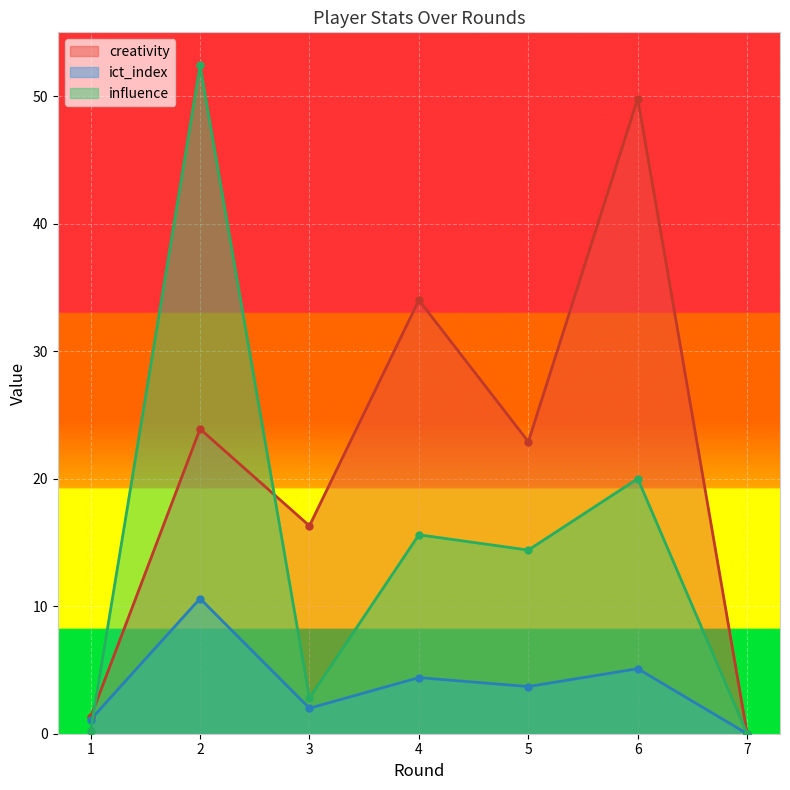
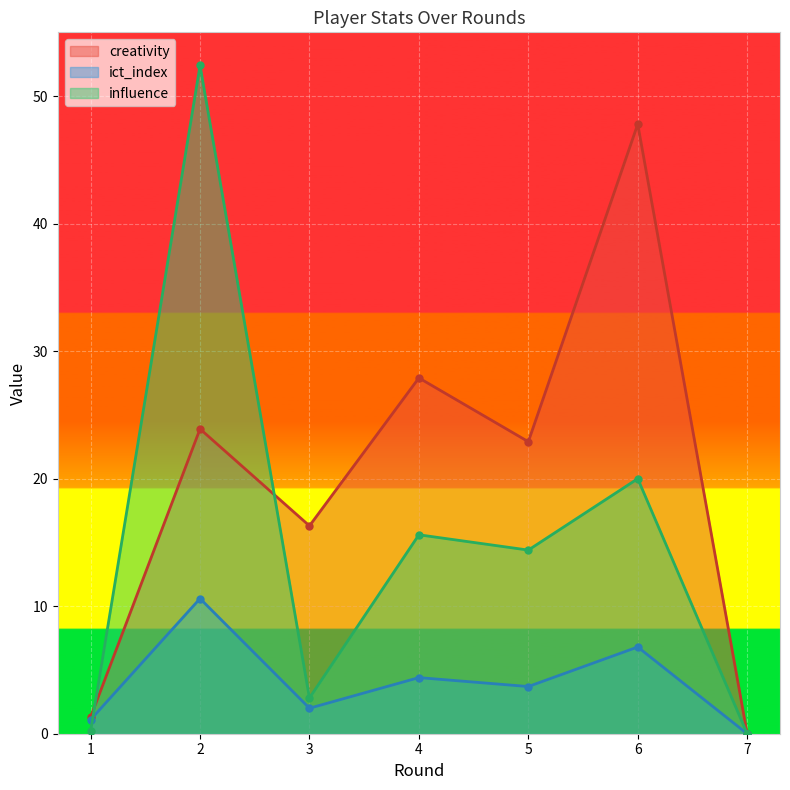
  {
    "creativity": {
      "1": 1.3,
      "2": 23.9,
      "3": 16.3,
-     "4": 34.0,
+     "4": 27.9,
      "5": 22.9,
-     "6": 49.8
+     "6": 47.8
    },
    "ict_index": {
      "1": 1.1,
      "2": 10.6,
      "3": 2.0,
      "4": 4.4,
      "5": 3.7,
-     "6": 5.1
+     "6": 6.8
    },
    "influence": {
      "1": 0.2,
      "2": 52.4,
      "3": 2.8,
      "4": 15.6,
      "5": 14.4,
      "6": 20.0
    }
  }
